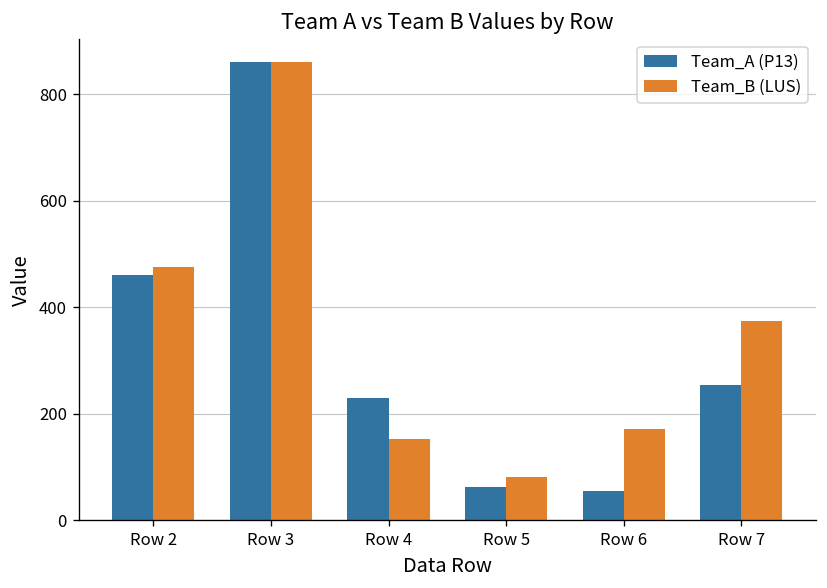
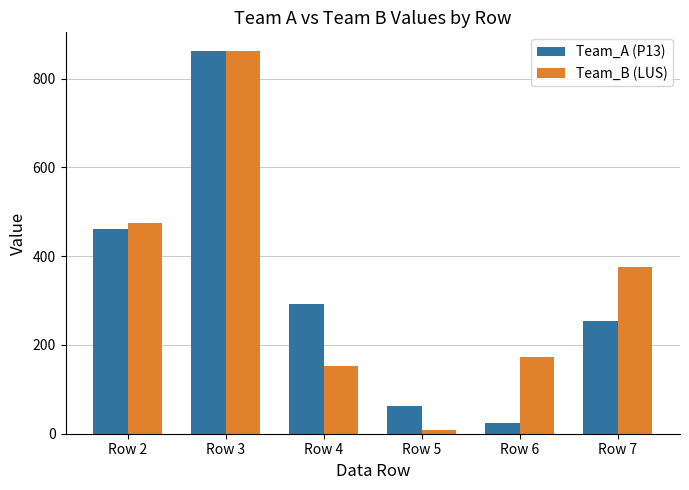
  {
    "Team_A (P13)": {
      "Row 2": 460,
      "Row 3": 860,
-     "Row 4": 230,
+     "Row 4": 290,
      "Row 5": 60,
-     "Row 6": 60,
+     "Row 6": 30,
      "Row 7": 260
    },
    "Team_B (LUS)": {
      "Row 2": 470,
      "Row 3": 860,
      "Row 4": 150,
-     "Row 5": 80,
+     "Row 5": 10,
      "Row 6": 170,
      "Row 7": 380
    }
  }
